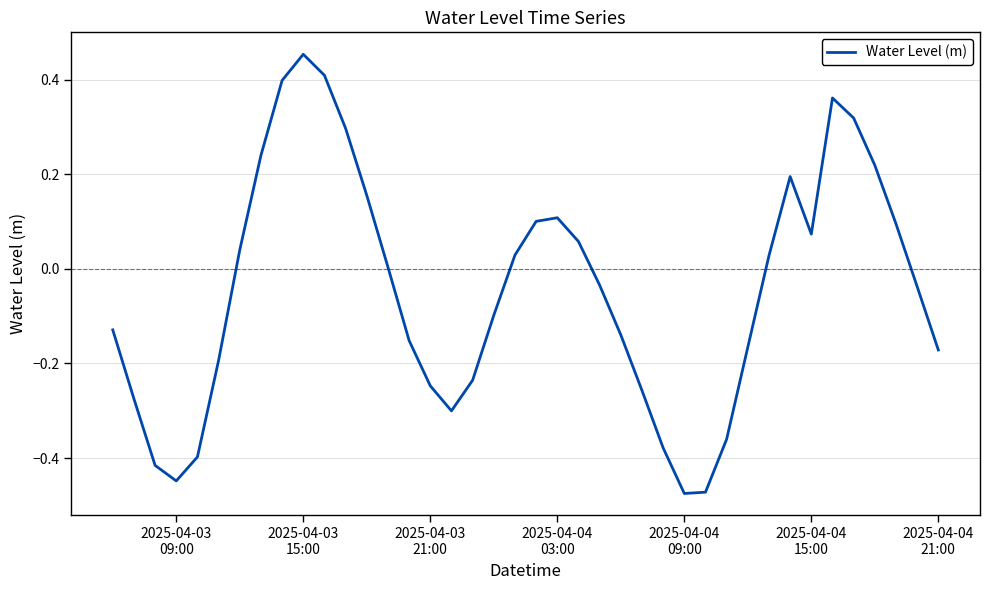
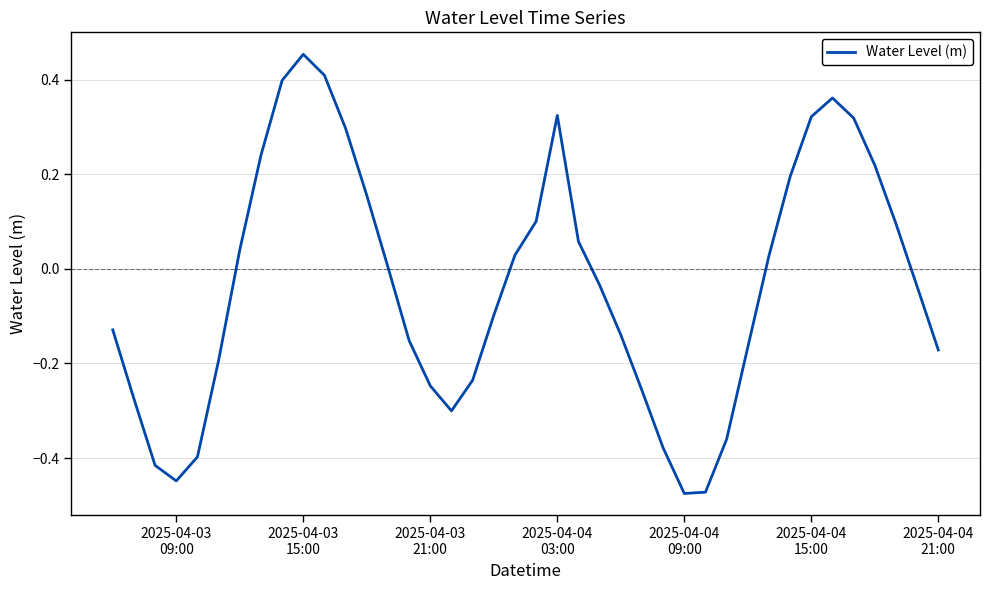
  {
    "2025-04-03 09:00": -0.45,
    "2025-04-03 15:00": 0.45,
    "2025-04-03 21:00": -0.25,
-   "2025-04-04 03:00": 0.11,
+   "2025-04-04 03:00": 0.32,
    "2025-04-04 09:00": -0.47,
-   "2025-04-04 15:00": 0.07,
+   "2025-04-04 15:00": 0.32,
    "2025-04-04 21:00": -0.17
  }
